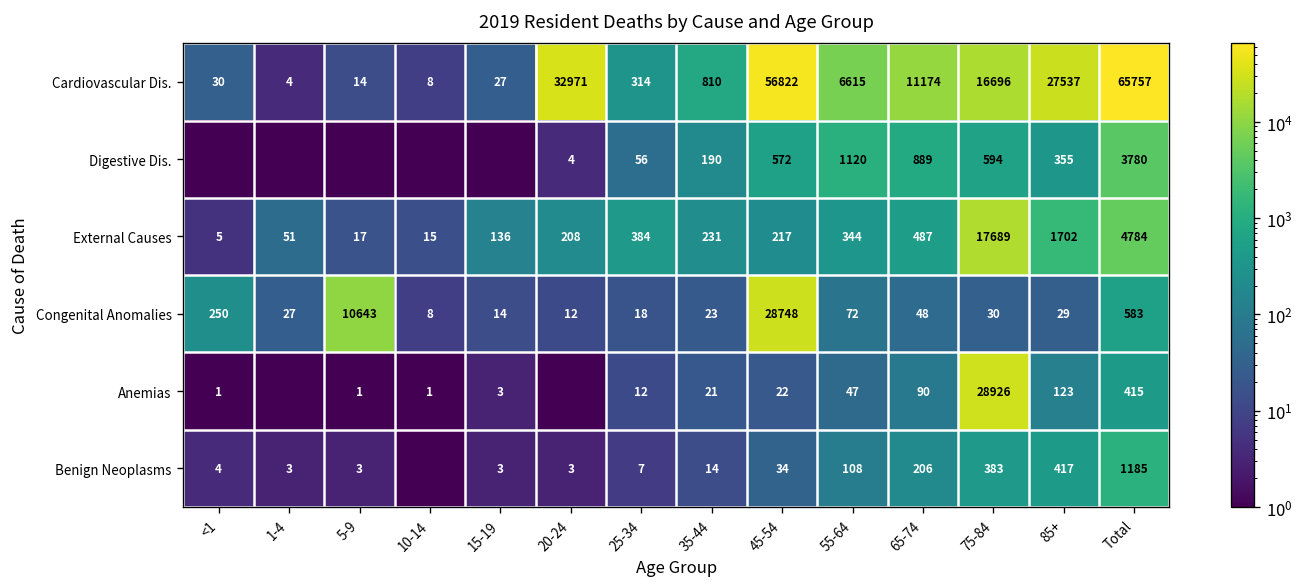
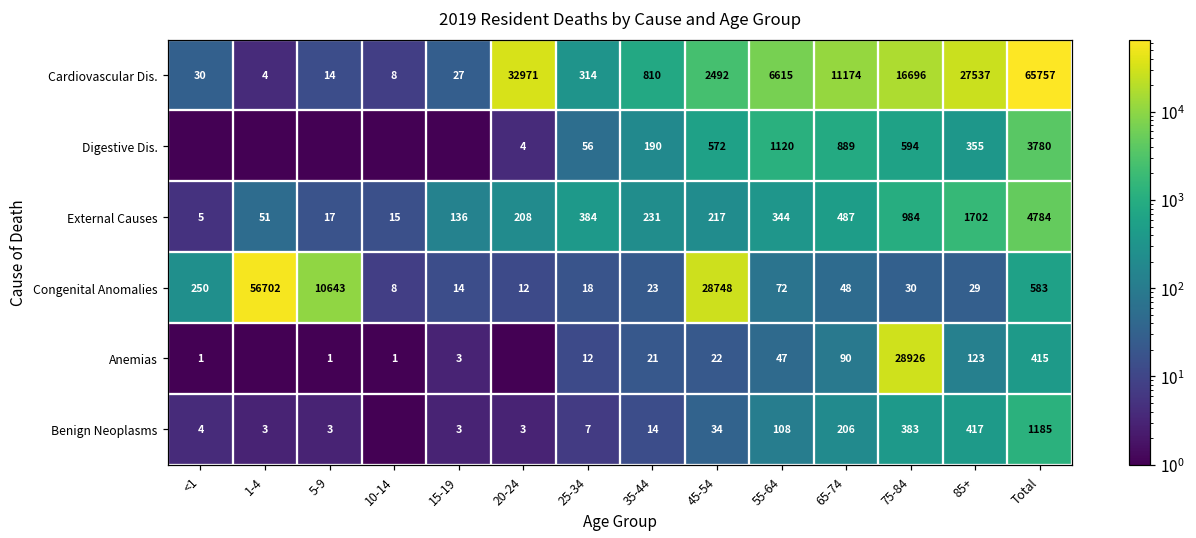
  {
    "Cardiovascular Dis.": {
      "<1": 30,
      "1-4": 4,
      "5-9": 14,
      "10-14": 8,
      "15-19": 27,
      "20-24": 32971,
      "25-34": 314,
      "35-44": 810,
-     "45-54": 56822,
+     "45-54": 2492,
      "55-64": 6615,
      "65-74": 11174,
      "75-84": 16696,
      "85+": 27537,
      "Total": 65757
    },
    "Digestive Dis.": {
      "20-24": 4,
      "25-34": 56,
      "35-44": 190,
      "45-54": 572,
      "55-64": 1120,
      "65-74": 889,
      "75-84": 594,
      "85+": 355,
      "Total": 3780
    },
    "External Causes": {
      "<1": 5,
      "1-4": 51,
      "5-9": 17,
      "10-14": 15,
      "15-19": 136,
      "20-24": 208,
      "25-34": 384,
      "35-44": 231,
      "45-54": 217,
      "55-64": 344,
      "65-74": 487,
-     "75-84": 17689,
+     "75-84": 984,
      "85+": 1702,
      "Total": 4784
    },
    "Congenital Anomalies": {
      "<1": 250,
-     "1-4": 27,
+     "1-4": 56702,
      "5-9": 10643,
      "10-14": 8,
      "15-19": 14,
      "20-24": 12,
      "25-34": 18,
      "35-44": 23,
      "45-54": 28748,
      "55-64": 72,
      "65-74": 48,
      "75-84": 30,
      "85+": 29,
      "Total": 583
    },
    "Anemias": {
      "<1": 1,
      "5-9": 1,
      "10-14": 1,
      "15-19": 3,
      "25-34": 12,
      "35-44": 21,
      "45-54": 22,
      "55-64": 47,
      "65-74": 90,
      "75-84": 28926,
      "85+": 123,
      "Total": 415
    },
    "Benign Neoplasms": {
      "<1": 4,
      "1-4": 3,
      "5-9": 3,
      "15-19": 3,
      "20-24": 3,
      "25-34": 7,
      "35-44": 14,
      "45-54": 34,
      "55-64": 108,
      "65-74": 206,
      "75-84": 383,
      "85+": 417,
      "Total": 1185
    }
  }
